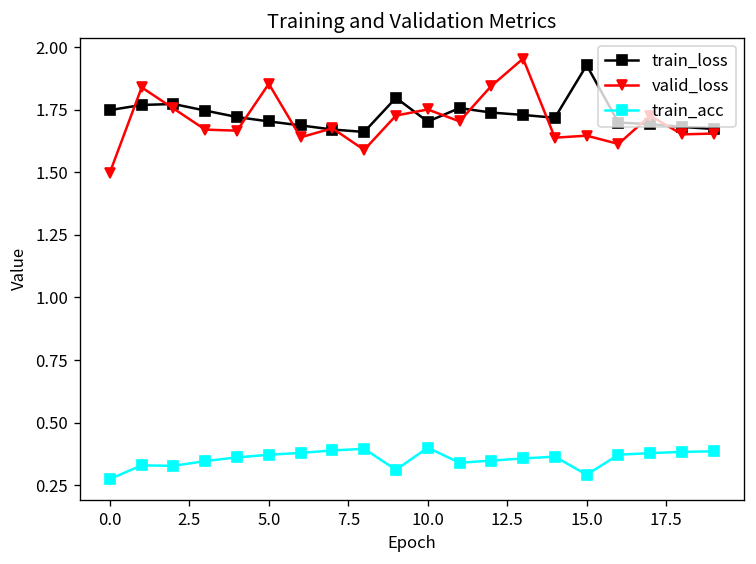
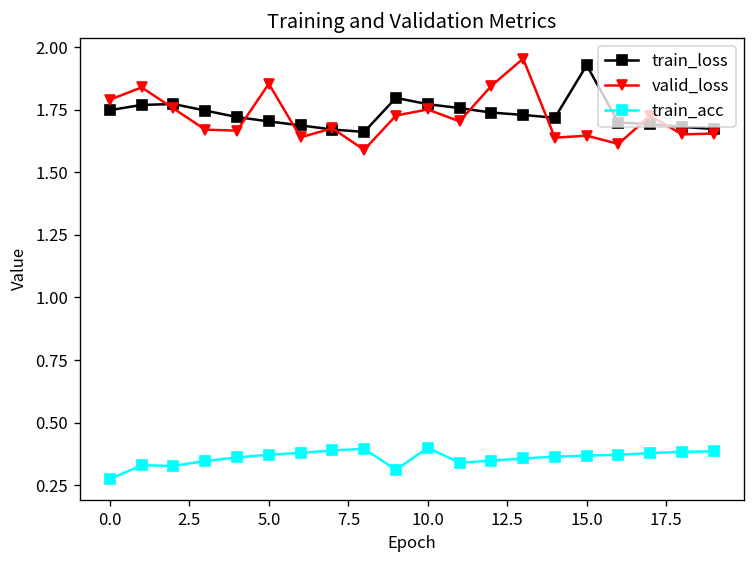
  {
    "train_loss": {
      "0.0": 1.75,
      "5.0": 1.70,
-     "10.0": 1.70,
+     "10.0": 1.77,
      "15.0": 1.93
    },
    "valid_loss": {
-     "0.0": 1.50,
+     "0.0": 1.79,
      "5.0": 1.85,
      "10.0": 1.75,
      "15.0": 1.65
    },
    "train_acc": {
      "0.0": 0.27,
      "5.0": 0.37,
      "10.0": 0.40,
-     "15.0": 0.29
+     "15.0": 0.37
    }
  }
